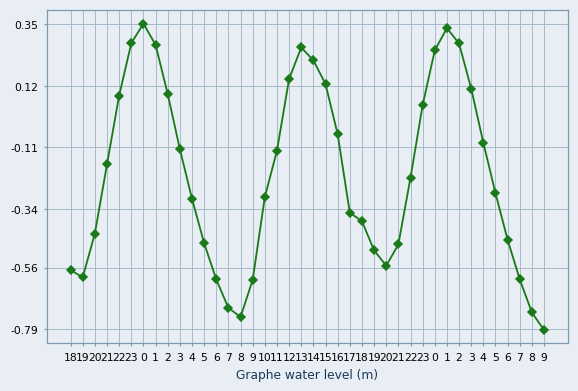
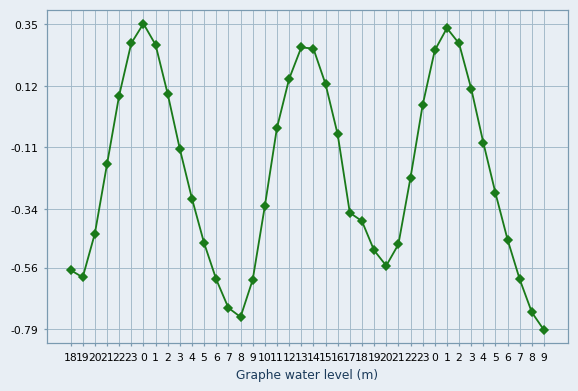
  {
-   "10": -0.30,
-   "11": -0.12,
+   "10": -0.33,
+   "11": -0.04,
    "12": 0.15,
    "13": 0.26,
-   "14": 0.22,
+   "14": 0.26,
    "15": 0.13,
    "16": -0.06,
    "17": -0.35
  }
